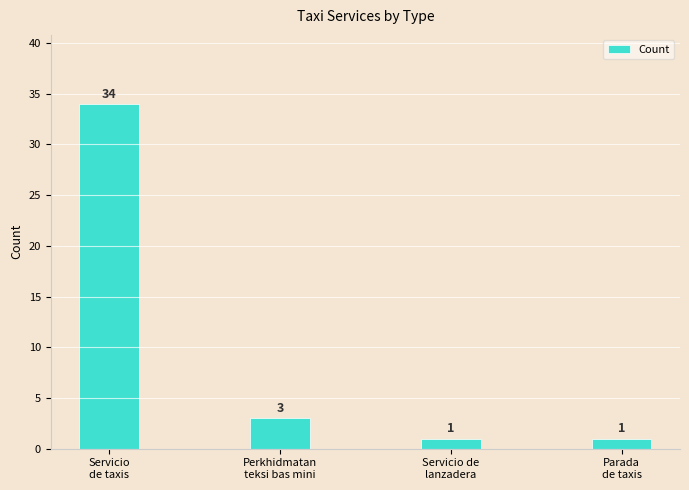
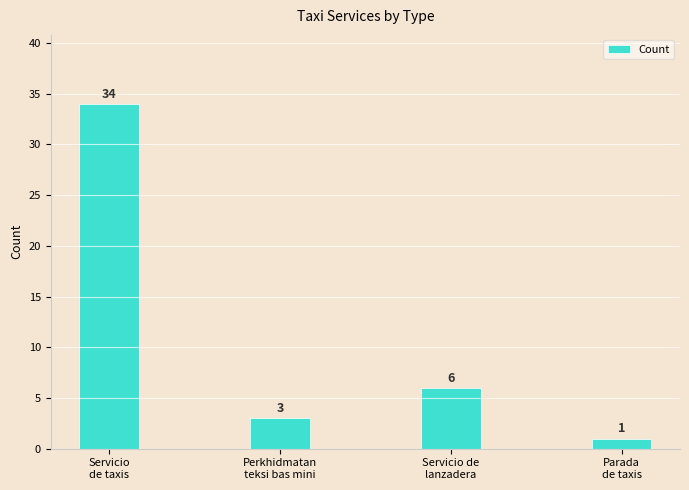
  {
    "Servicio de taxis": 34,
    "Perkhidmatan teksi bas mini": 3,
-   "Servicio de lanzadera": 1,
+   "Servicio de lanzadera": 6,
    "Parada de taxis": 1
  }
